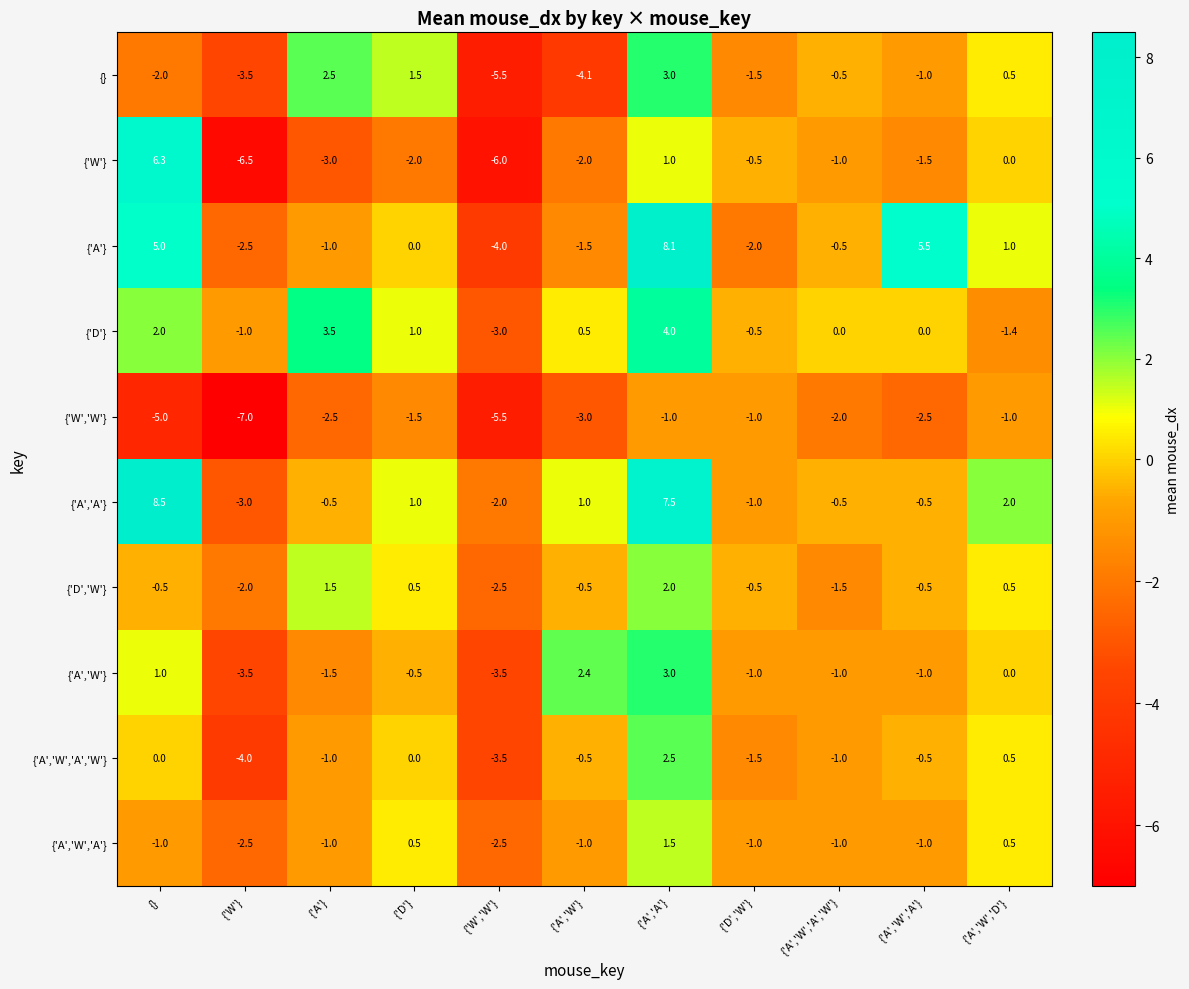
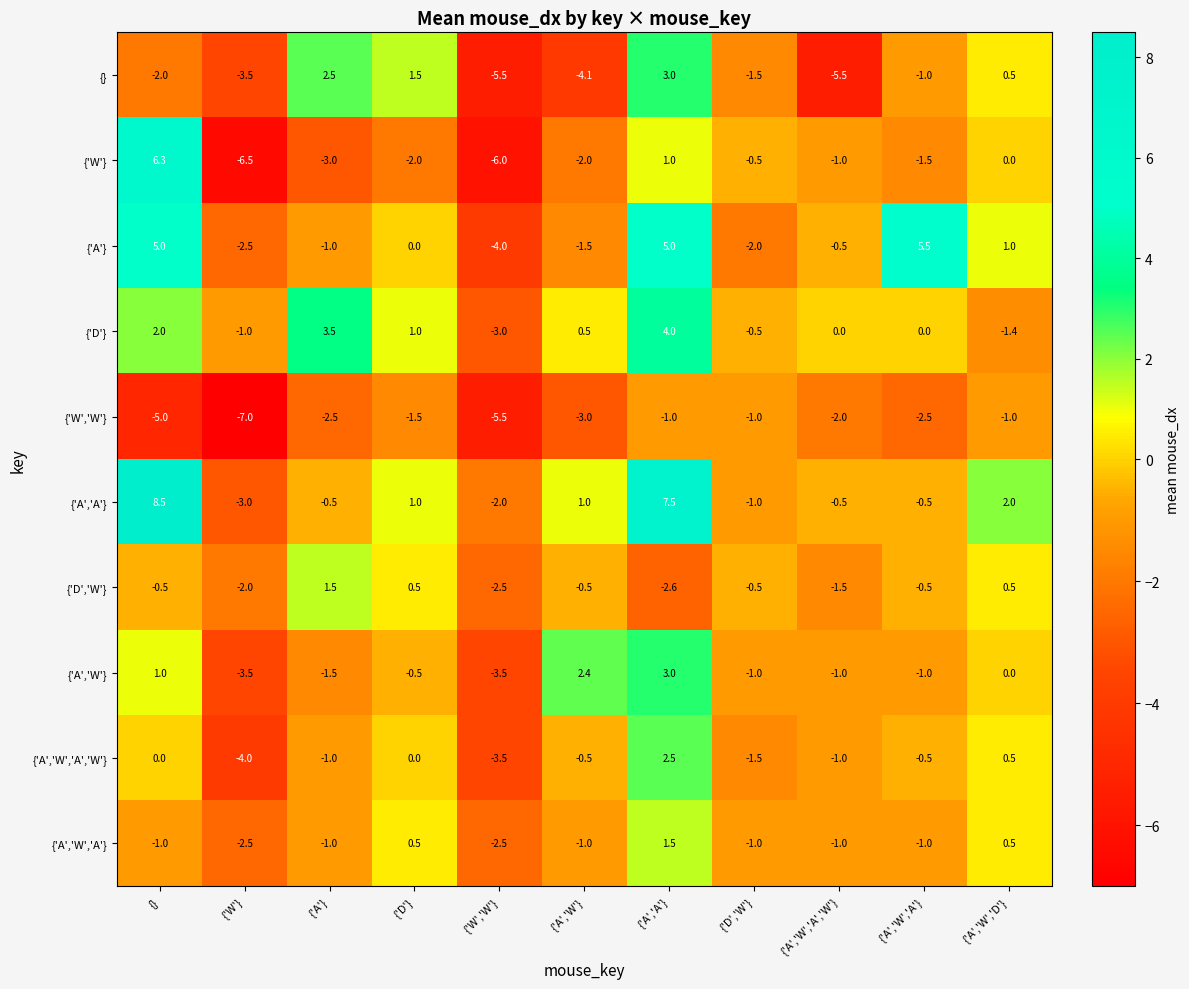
  {
    "{}": {
      "{}": -2.0,
      "{'W'}": -3.5,
      "{'A'}": 2.5,
      "{'D'}": 1.5,
      "{'W','W'}": -5.5,
      "{'A','W'}": -4.1,
      "{'A','A'}": 3.0,
      "{'D','W'}": -1.5,
-     "{'A','W','A','W'}": -0.5,
+     "{'A','W','A','W'}": -5.5,
      "{'A','W','A'}": -1.0,
      "{'A','W','D'}": 0.5
    },
    "{'W'}": {
      "{}": 6.3,
      "{'W'}": -6.5,
      "{'A'}": -3.0,
      "{'D'}": -2.0,
      "{'W','W'}": -6.0,
      "{'A','W'}": -2.0,
      "{'A','A'}": 1.0,
      "{'D','W'}": -0.5,
      "{'A','W','A','W'}": -1.0,
      "{'A','W','A'}": -1.5,
      "{'A','W','D'}": 0.0
    },
    "{'A'}": {
      "{}": 5.0,
      "{'W'}": -2.5,
      "{'A'}": -1.0,
      "{'D'}": 0.0,
      "{'W','W'}": -4.0,
      "{'A','W'}": -1.5,
-     "{'A','A'}": 8.1,
+     "{'A','A'}": 5.0,
      "{'D','W'}": -2.0,
      "{'A','W','A','W'}": -0.5,
      "{'A','W','A'}": 5.5,
      "{'A','W','D'}": 1.0
    },
    "{'D'}": {
      "{}": 2.0,
      "{'W'}": -1.0,
      "{'A'}": 3.5,
      "{'D'}": 1.0,
      "{'W','W'}": -3.0,
      "{'A','W'}": 0.5,
      "{'A','A'}": 4.0,
      "{'D','W'}": -0.5,
      "{'A','W','A','W'}": 0.0,
      "{'A','W','A'}": 0.0,
      "{'A','W','D'}": -1.4
    },
    "{'W','W'}": {
      "{}": -5.0,
      "{'W'}": -7.0,
      "{'A'}": -2.5,
      "{'D'}": -1.5,
      "{'W','W'}": -5.5,
      "{'A','W'}": -3.0,
      "{'A','A'}": -1.0,
      "{'D','W'}": -1.0,
      "{'A','W','A','W'}": -2.0,
      "{'A','W','A'}": -2.5,
      "{'A','W','D'}": -1.0
    },
    "{'A','A'}": {
      "{}": 8.5,
      "{'W'}": -3.0,
      "{'A'}": -0.5,
      "{'D'}": 1.0,
      "{'W','W'}": -2.0,
      "{'A','W'}": 1.0,
      "{'A','A'}": 7.5,
      "{'D','W'}": -1.0,
      "{'A','W','A','W'}": -0.5,
      "{'A','W','A'}": -0.5,
      "{'A','W','D'}": 2.0
    },
    "{'D','W'}": {
      "{}": -0.5,
      "{'W'}": -2.0,
      "{'A'}": 1.5,
      "{'D'}": 0.5,
      "{'W','W'}": -2.5,
      "{'A','W'}": -0.5,
-     "{'A','A'}": 2.0,
+     "{'A','A'}": -2.6,
      "{'D','W'}": -0.5,
      "{'A','W','A','W'}": -1.5,
      "{'A','W','A'}": -0.5,
      "{'A','W','D'}": 0.5
    },
    "{'A','W'}": {
      "{}": 1.0,
      "{'W'}": -3.5,
      "{'A'}": -1.5,
      "{'D'}": -0.5,
      "{'W','W'}": -3.5,
      "{'A','W'}": 2.4,
      "{'A','A'}": 3.0,
      "{'D','W'}": -1.0,
      "{'A','W','A','W'}": -1.0,
      "{'A','W','A'}": -1.0,
      "{'A','W','D'}": 0.0
    },
    "{'A','W','A','W'}": {
      "{}": 0.0,
      "{'W'}": -4.0,
      "{'A'}": -1.0,
      "{'D'}": 0.0,
      "{'W','W'}": -3.5,
      "{'A','W'}": -0.5,
      "{'A','A'}": 2.5,
      "{'D','W'}": -1.5,
      "{'A','W','A','W'}": -1.0,
      "{'A','W','A'}": -0.5,
      "{'A','W','D'}": 0.5
    },
    "{'A','W','A'}": {
      "{}": -1.0,
      "{'W'}": -2.5,
      "{'A'}": -1.0,
      "{'D'}": 0.5,
      "{'W','W'}": -2.5,
      "{'A','W'}": -1.0,
      "{'A','A'}": 1.5,
      "{'D','W'}": -1.0,
      "{'A','W','A','W'}": -1.0,
      "{'A','W','A'}": -1.0,
      "{'A','W','D'}": 0.5
    }
  }
